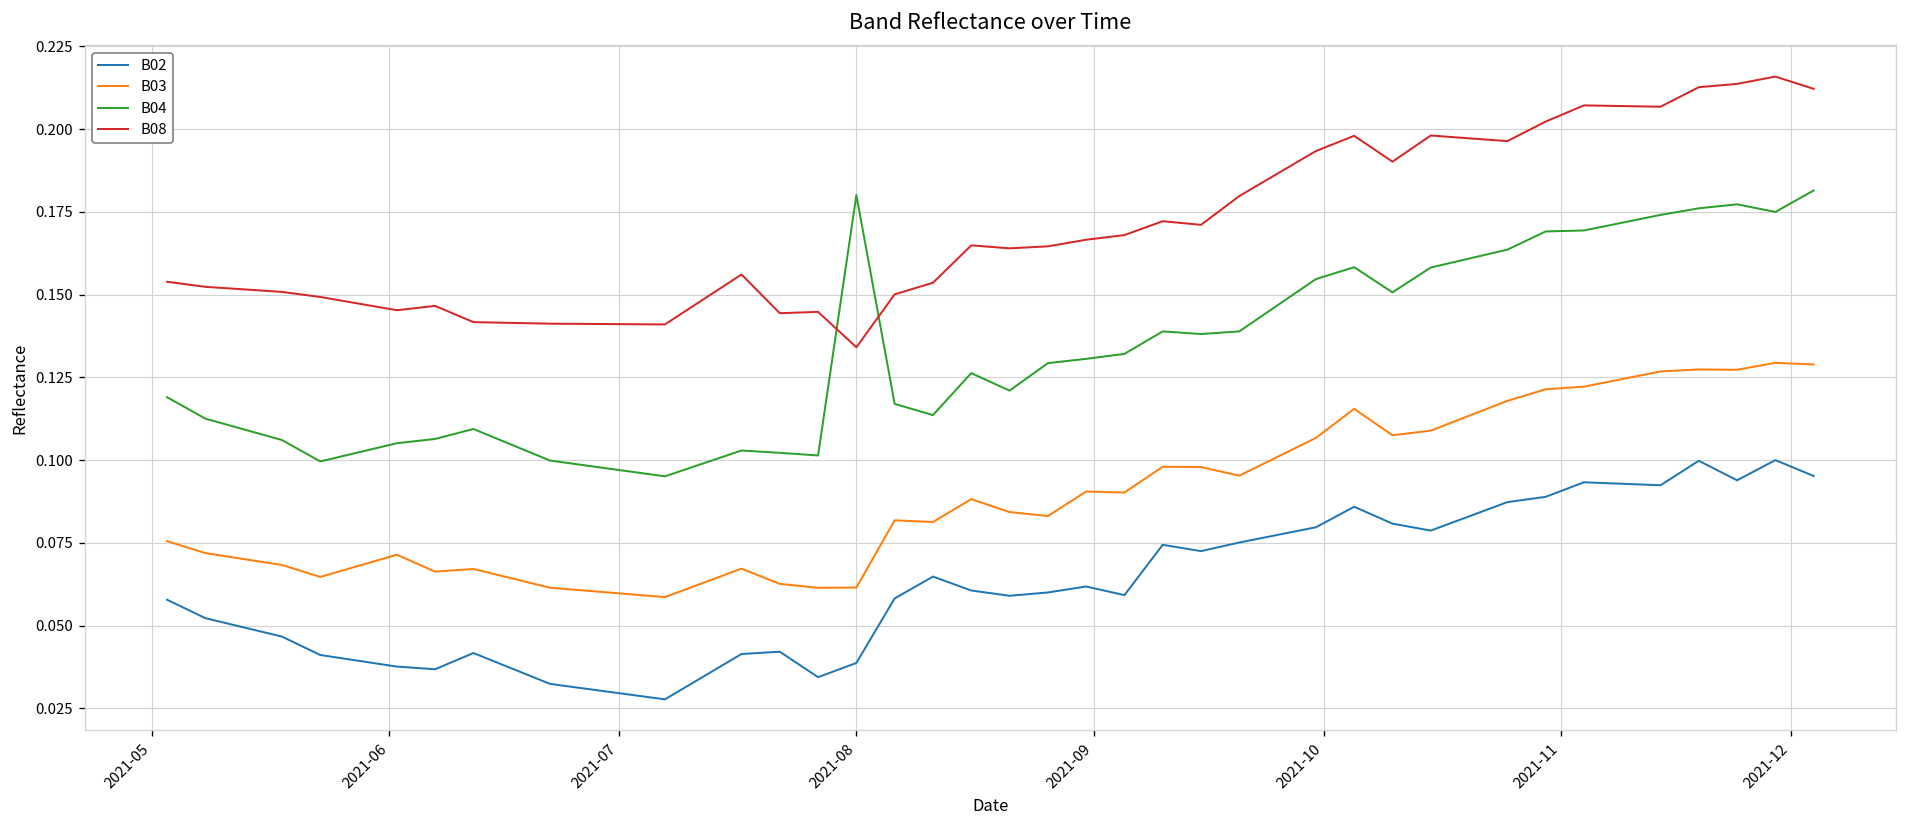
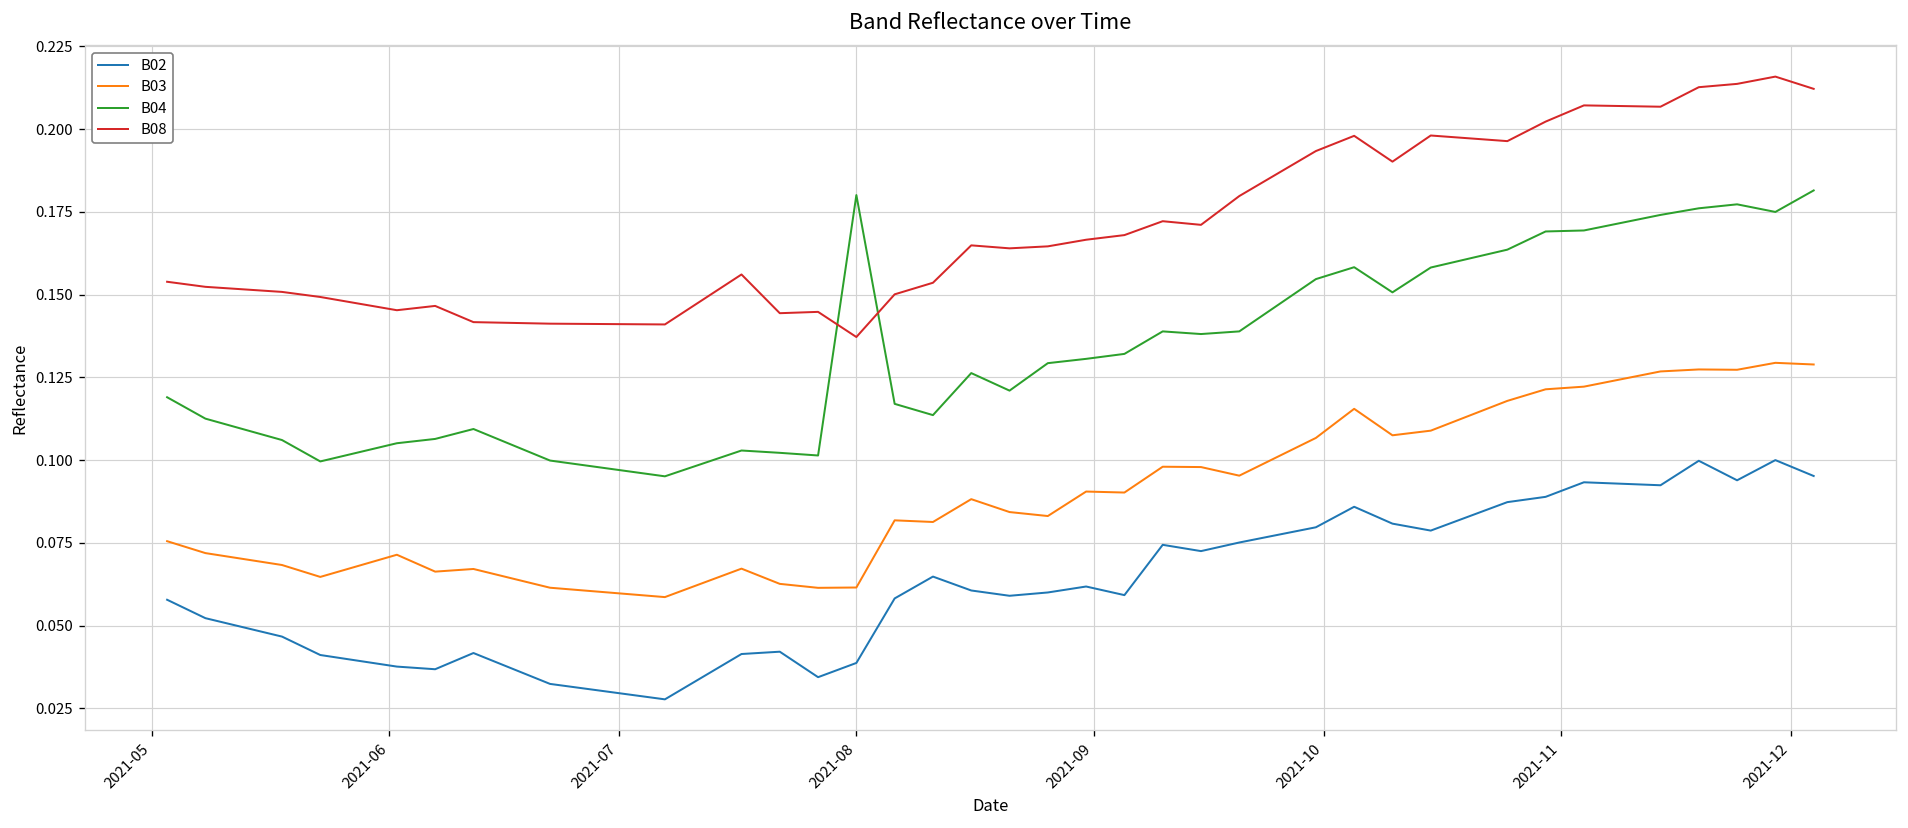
  {
    "B02": {
      "2021-08": 0.039
    },
    "B03": {
      "2021-08": 0.062
    },
    "B04": {
      "2021-08": 0.180
    },
    "B08": {
-     "2021-08": 0.134
+     "2021-08": 0.137
    }
  }
